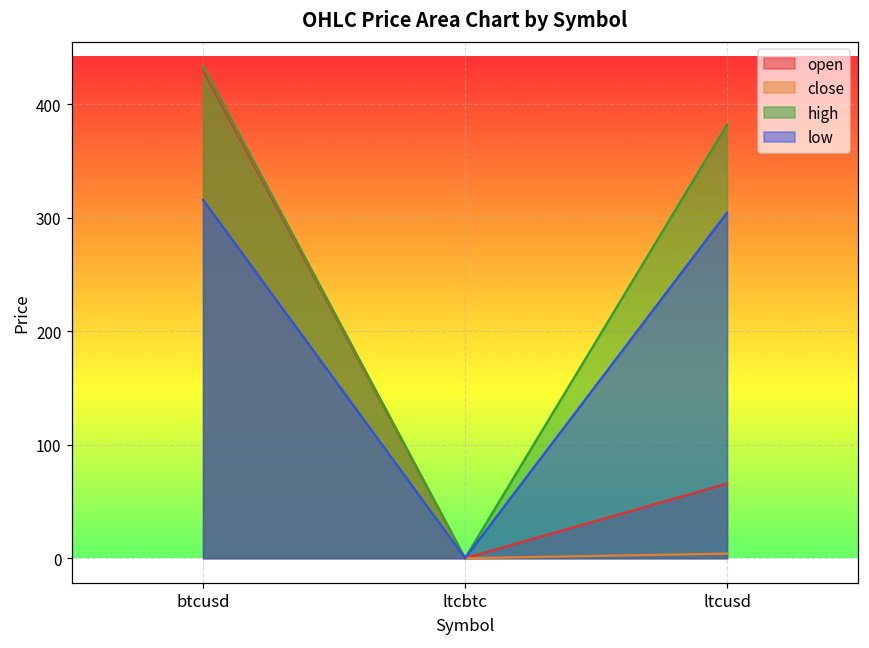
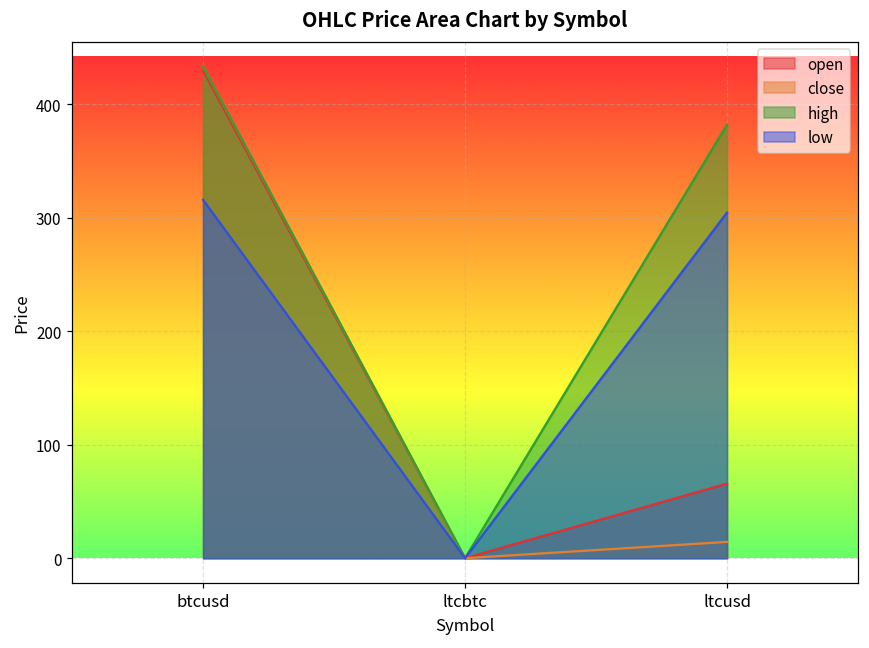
  {
    "open": {
      "btcusd": 430,
      "ltcusd": 66
    },
    "close": {
-     "ltcusd": 4
+     "ltcusd": 14
    },
    "high": {
      "ltcusd": 382
    },
    "low": {
      "btcusd": 316,
      "ltcusd": 305
    }
  }
